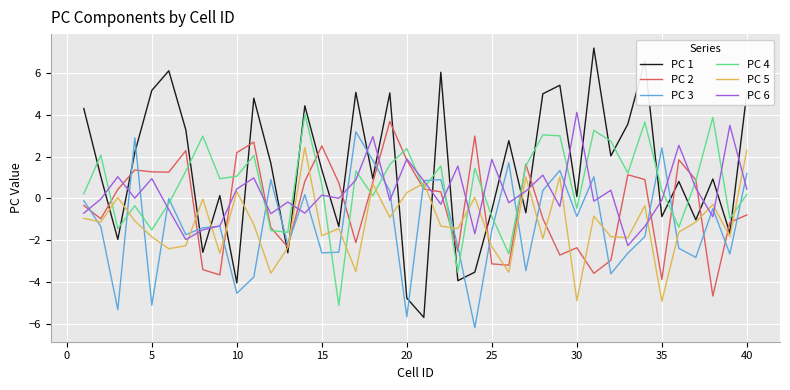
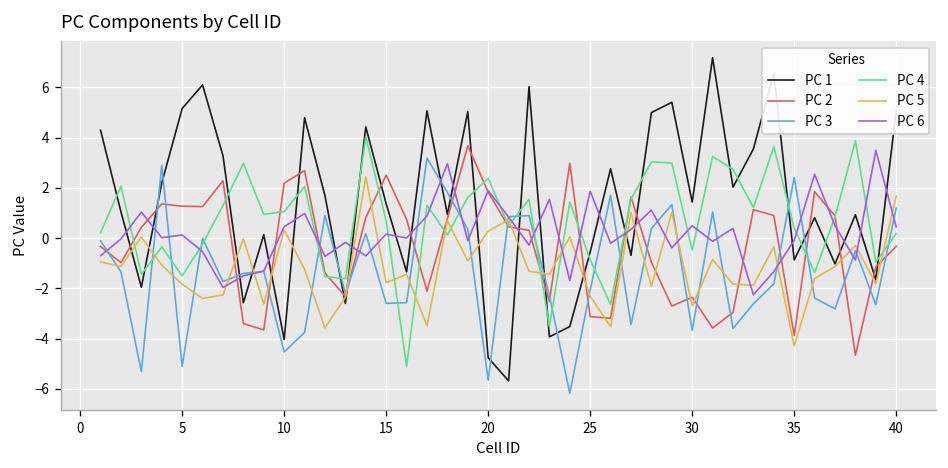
  {
    "PC 1": {
      "5": 5.2,
      "10": -4.0,
      "15": 1.4,
      "20": -4.8,
      "25": -0.5,
-     "30": 0.1,
+     "30": 1.4,
      "35": -0.9
    },
    "PC 2": {
      "5": 1.3,
      "10": 2.2,
      "15": 2.5,
      "25": -3.1,
      "30": -2.4,
      "35": -3.9,
-     "40": -0.8
+     "40": -0.3
    },
    "PC 3": {
      "5": -5.1,
      "10": -4.5,
      "15": -2.6,
      "20": -5.7,
-     "25": -1.5,
-     "30": -0.9,
+     "25": -2.1,
+     "30": -3.7,
      "35": 2.4,
      "40": 1.2
    },
    "PC 4": {
      "5": -1.5,
      "10": 1.1,
      "15": 0.7,
      "20": 2.4,
      "25": -0.9,
      "30": -0.5,
      "35": 0.4,
      "40": 0.2
    },
    "PC 5": {
      "5": -1.8,
      "10": 0.3,
      "15": -1.8,
      "20": 0.3,
      "25": -2.3,
-     "30": -4.9,
-     "35": -4.9,
-     "40": 2.3
+     "30": -2.7,
+     "35": -4.3,
+     "40": 1.7
    },
    "PC 6": {
-     "5": 0.9,
+     "5": 0.1,
      "10": 0.5,
      "15": 0.2,
      "25": 1.9,
-     "30": 4.1,
+     "30": 0.5,
      "35": -0.1,
      "40": 0.4
    }
  }
